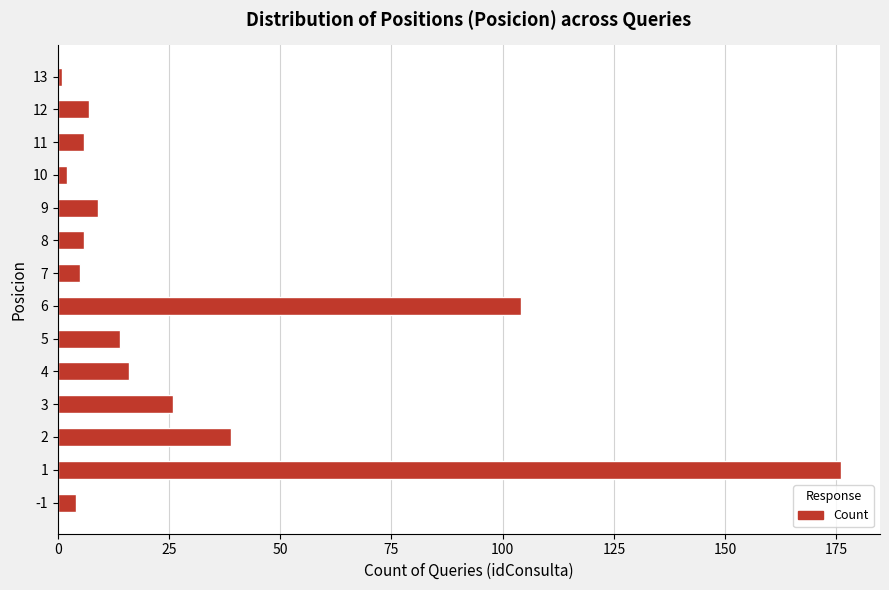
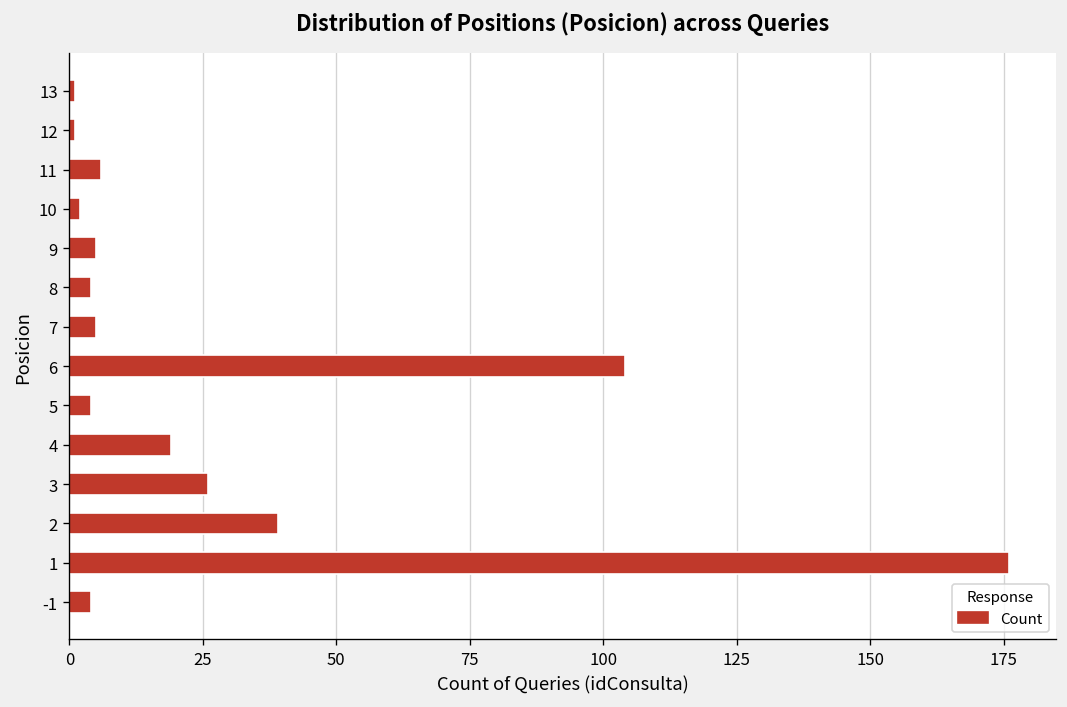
  {
    "13": 1,
-   "12": 7,
+   "12": 1,
    "11": 6,
    "10": 2,
-   "9": 9,
-   "8": 6,
+   "9": 5,
+   "8": 4,
    "7": 5,
    "6": 104,
-   "5": 14,
-   "4": 16,
+   "5": 4,
+   "4": 19,
    "3": 26,
    "2": 39,
    "1": 176,
    "-1": 4
  }
